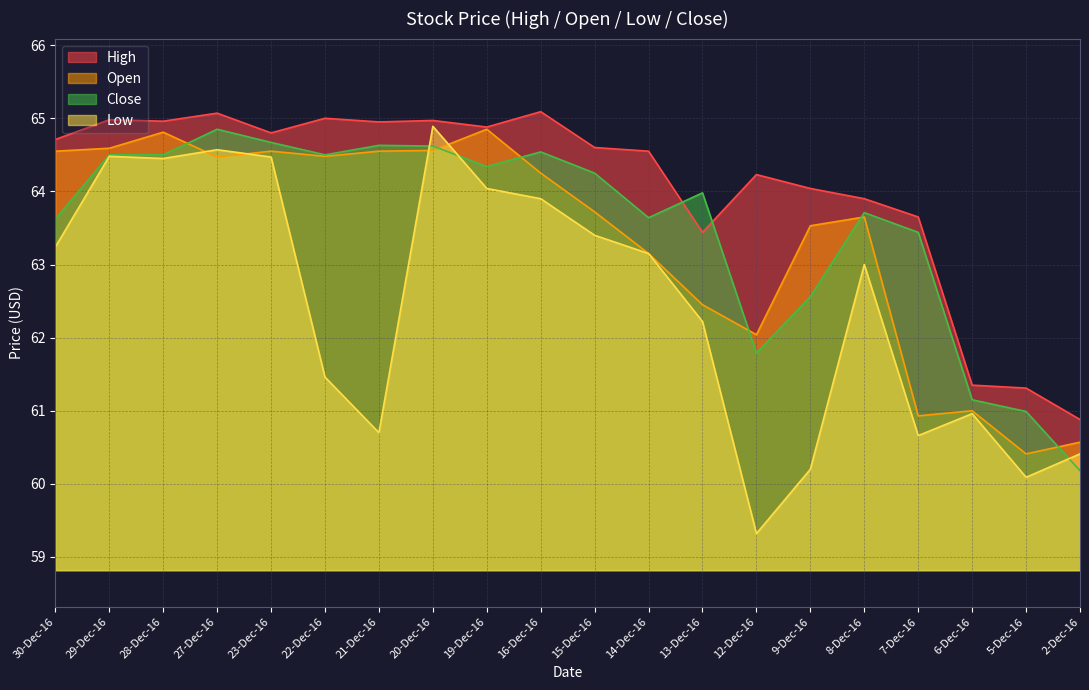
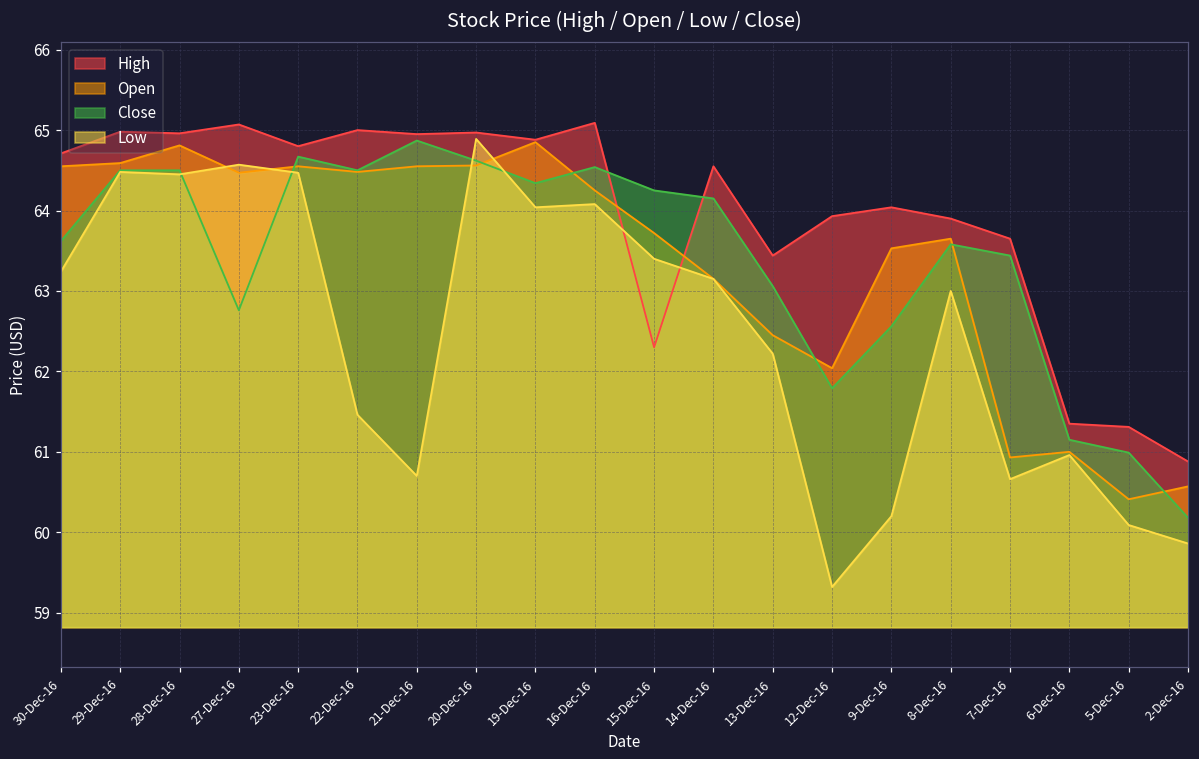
  {
    "High": {
      "30-Dec-16": 64.7,
      "28-Dec-16": 65.0,
      "27-Dec-16": 65.1,
      "23-Dec-16": 64.8,
      "22-Dec-16": 65.0,
      "21-Dec-16": 65.0,
      "20-Dec-16": 65.0,
      "16-Dec-16": 65.1,
-     "15-Dec-16": 64.6,
+     "15-Dec-16": 62.3,
      "14-Dec-16": 64.6,
      "13-Dec-16": 63.4,
-     "12-Dec-16": 64.2,
+     "12-Dec-16": 63.9,
      "9-Dec-16": 64.0,
      "8-Dec-16": 63.9,
      "7-Dec-16": 63.7,
      "6-Dec-16": 61.4,
      "5-Dec-16": 61.3,
      "2-Dec-16": 60.9
    },
    "Open": {
      "30-Dec-16": 64.6,
      "29-Dec-16": 64.6,
      "28-Dec-16": 64.8,
      "27-Dec-16": 64.5,
      "23-Dec-16": 64.6,
      "21-Dec-16": 64.6,
      "20-Dec-16": 64.6,
      "16-Dec-16": 64.3,
      "15-Dec-16": 63.7,
      "13-Dec-16": 62.5,
      "12-Dec-16": 62.0,
      "9-Dec-16": 63.5,
      "8-Dec-16": 63.7,
      "7-Dec-16": 60.9,
      "6-Dec-16": 61.0,
      "5-Dec-16": 60.4,
      "2-Dec-16": 60.6
    },
    "Close": {
      "30-Dec-16": 63.6,
      "28-Dec-16": 64.5,
-     "27-Dec-16": 64.9,
+     "27-Dec-16": 62.8,
      "23-Dec-16": 64.7,
-     "21-Dec-16": 64.6,
+     "21-Dec-16": 64.9,
      "20-Dec-16": 64.6,
      "19-Dec-16": 64.3,
      "16-Dec-16": 64.5,
      "15-Dec-16": 64.3,
-     "14-Dec-16": 63.6,
-     "13-Dec-16": 64.0,
+     "14-Dec-16": 64.2,
+     "13-Dec-16": 63.1,
      "12-Dec-16": 61.8,
      "9-Dec-16": 62.6,
-     "8-Dec-16": 63.7,
+     "8-Dec-16": 63.6,
      "7-Dec-16": 63.4,
      "6-Dec-16": 61.2,
      "5-Dec-16": 61.0,
      "2-Dec-16": 60.2
    },
    "Low": {
      "30-Dec-16": 63.2,
      "28-Dec-16": 64.5,
      "27-Dec-16": 64.6,
      "23-Dec-16": 64.5,
      "22-Dec-16": 61.5,
      "21-Dec-16": 60.7,
      "20-Dec-16": 64.9,
      "19-Dec-16": 64.0,
-     "16-Dec-16": 63.9,
+     "16-Dec-16": 64.1,
      "15-Dec-16": 63.4,
      "13-Dec-16": 62.2,
      "12-Dec-16": 59.3,
      "9-Dec-16": 60.2,
      "8-Dec-16": 63.0,
      "7-Dec-16": 60.7,
      "6-Dec-16": 61.0,
      "5-Dec-16": 60.1,
-     "2-Dec-16": 60.4
+     "2-Dec-16": 59.9
    }
  }
